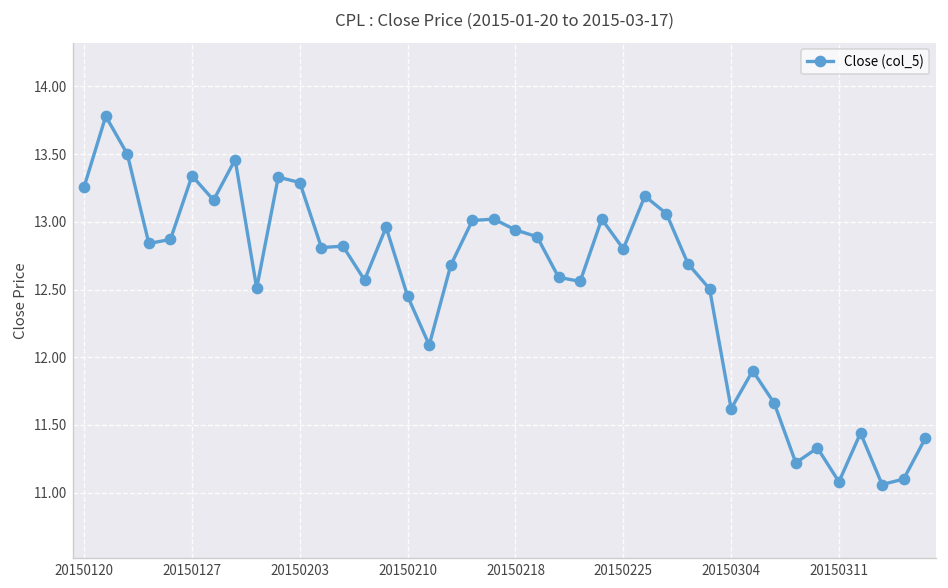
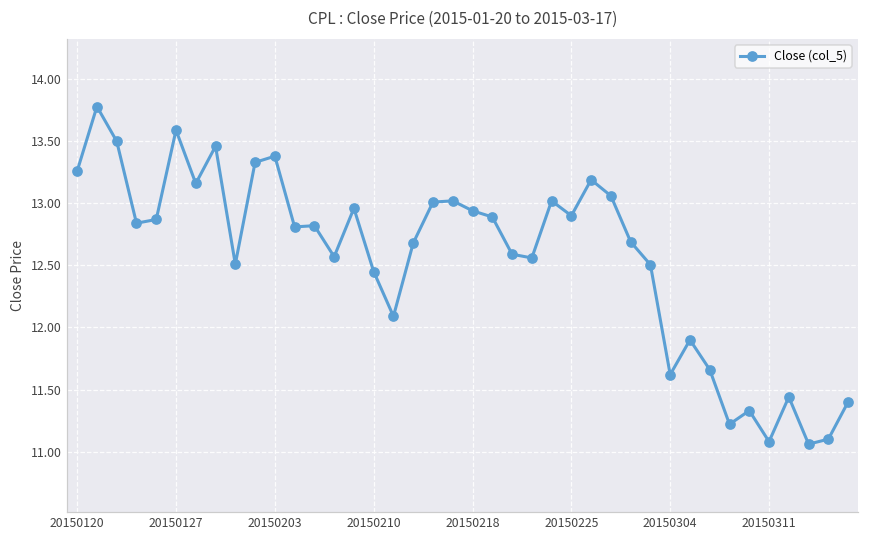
  {
    "20150120": 13.26,
-   "20150127": 13.34,
-   "20150203": 13.29,
+   "20150127": 13.59,
+   "20150203": 13.38,
    "20150210": 12.45,
    "20150218": 12.94,
-   "20150225": 12.8,
+   "20150225": 12.9,
    "20150304": 11.62,
    "20150311": 11.08
  }
